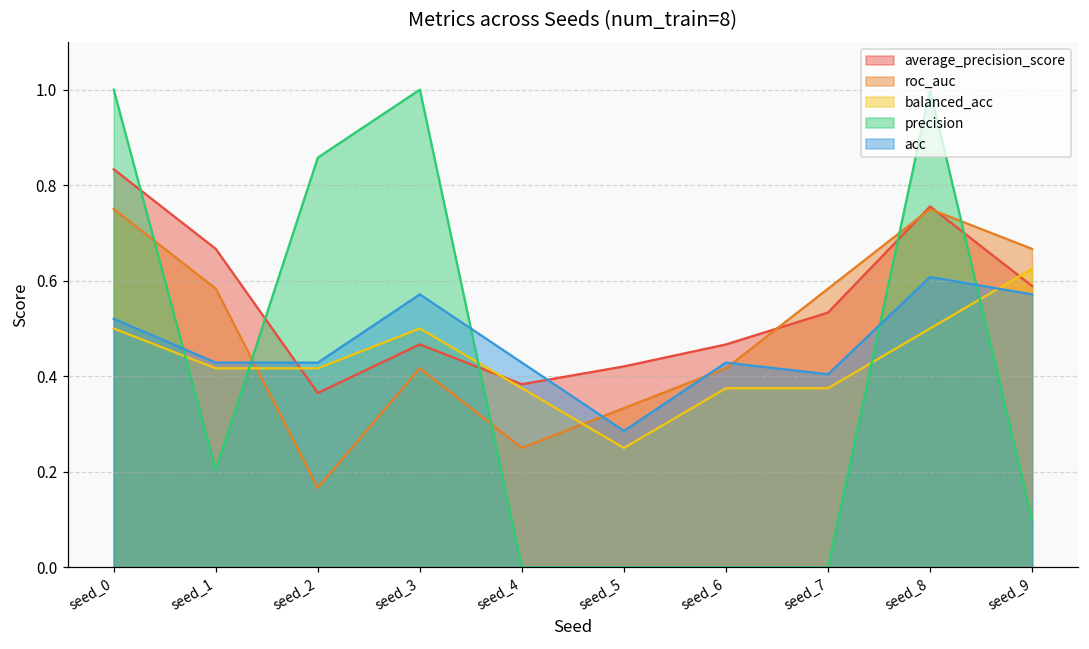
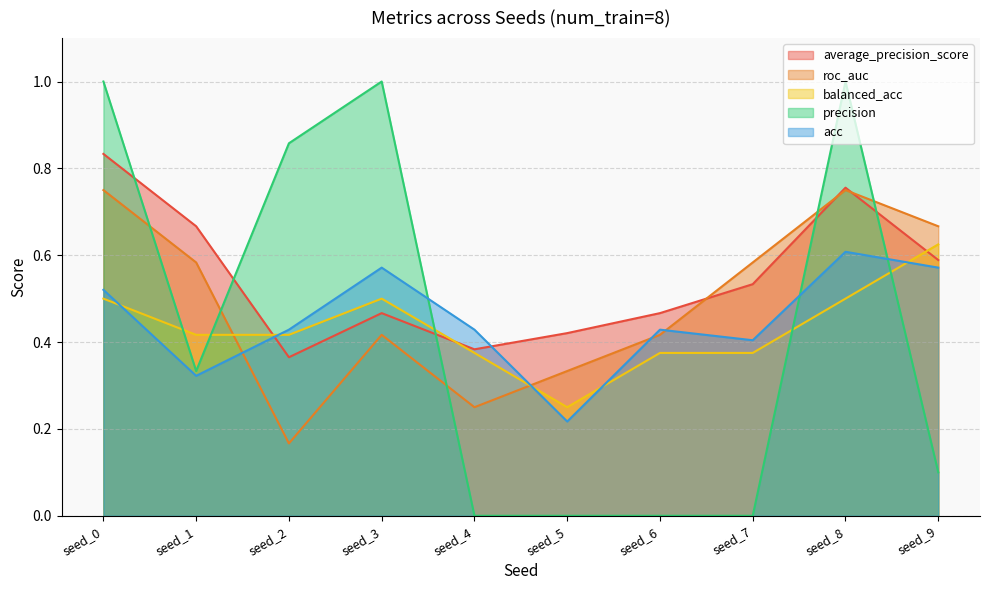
  {
    "precision": {
      "seed_0": 1.00,
-     "seed_1": 0.20,
+     "seed_1": 0.33,
      "seed_2": 0.86,
      "seed_3": 1.00,
      "seed_4": 0.00,
      "seed_5": 0.00,
      "seed_6": 0.00,
      "seed_7": 0.00,
      "seed_9": 0.10
    },
    "acc": {
      "seed_0": 0.52,
-     "seed_1": 0.43,
+     "seed_1": 0.32,
      "seed_2": 0.43,
      "seed_3": 0.57,
      "seed_4": 0.43,
-     "seed_5": 0.29,
+     "seed_5": 0.22,
      "seed_6": 0.43,
      "seed_7": 0.40,
      "seed_8": 0.61,
      "seed_9": 0.57
    }
  }
